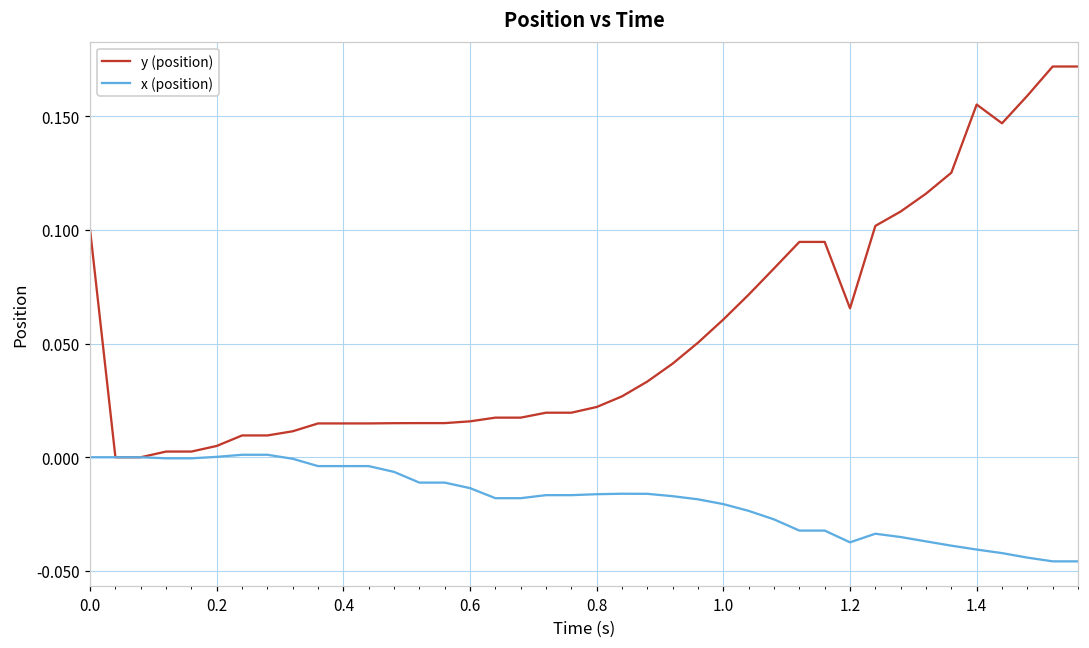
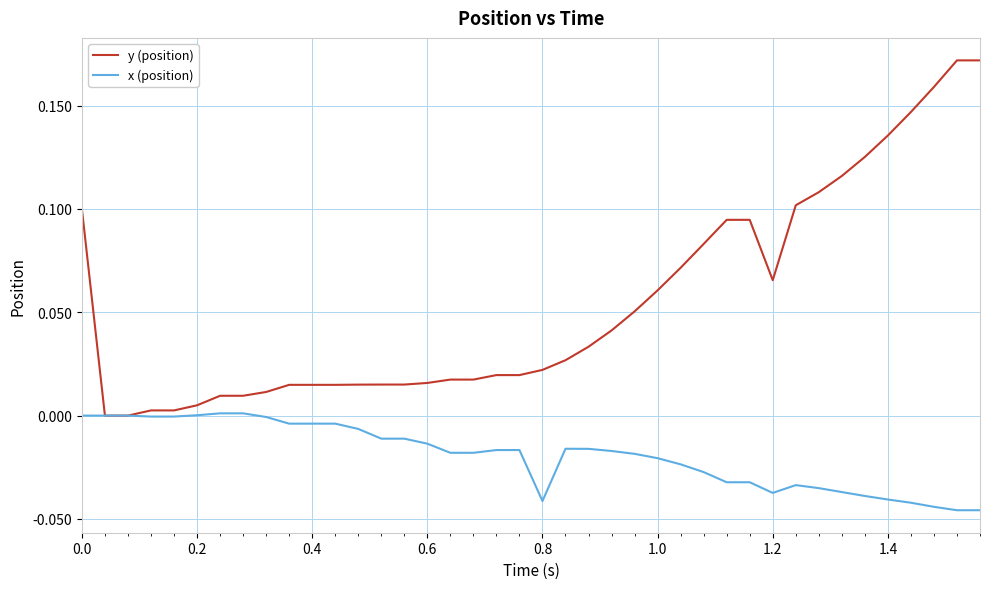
  {
    "y (position)": {
      "0.0": 0.100,
      "0.2": 0.005,
      "0.4": 0.015,
      "0.6": 0.016,
      "0.8": 0.022,
      "1.0": 0.061,
      "1.2": 0.066,
-     "1.4": 0.155
+     "1.4": 0.136
    },
    "x (position)": {
      "0.0": 0.000,
      "0.2": 0.000,
      "0.4": -0.004,
      "0.6": -0.014,
-     "0.8": -0.016,
+     "0.8": -0.041,
      "1.0": -0.021,
      "1.2": -0.037,
      "1.4": -0.041
    }
  }
